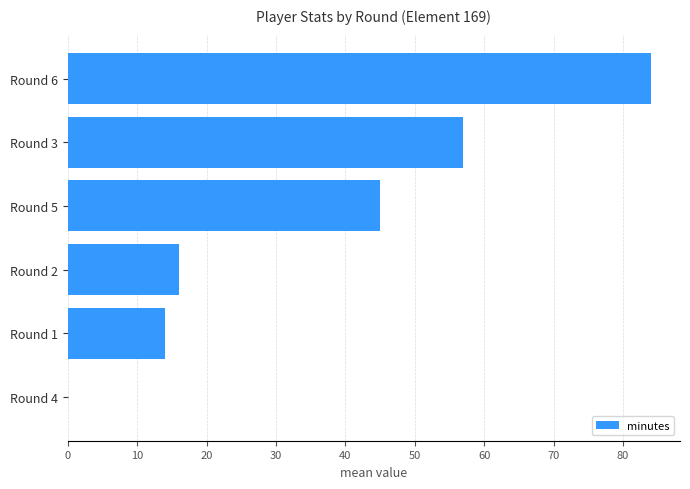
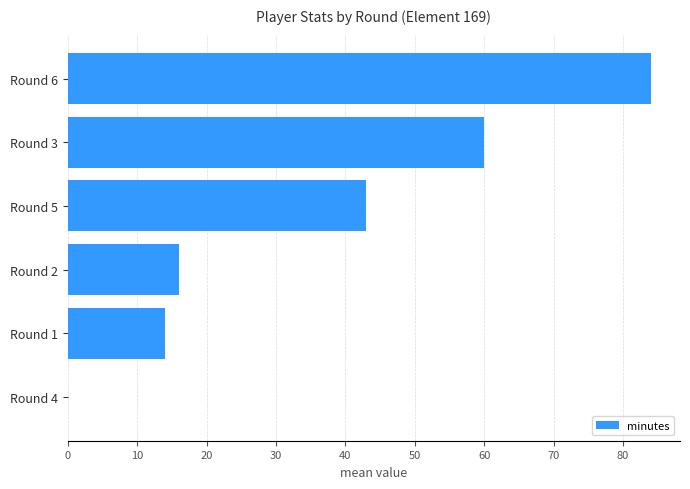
  {
    "Round 6": 84,
-   "Round 3": 57,
-   "Round 5": 45,
+   "Round 3": 60,
+   "Round 5": 43,
    "Round 2": 16,
    "Round 1": 14,
    "Round 4": 0
  }
